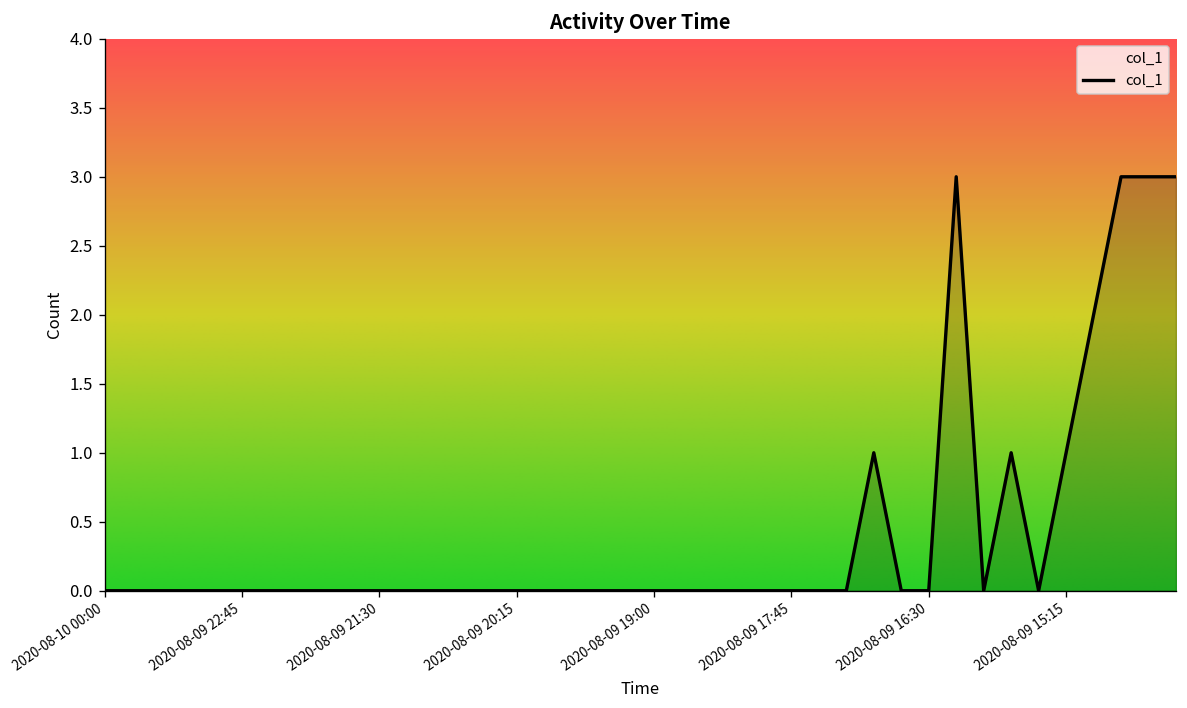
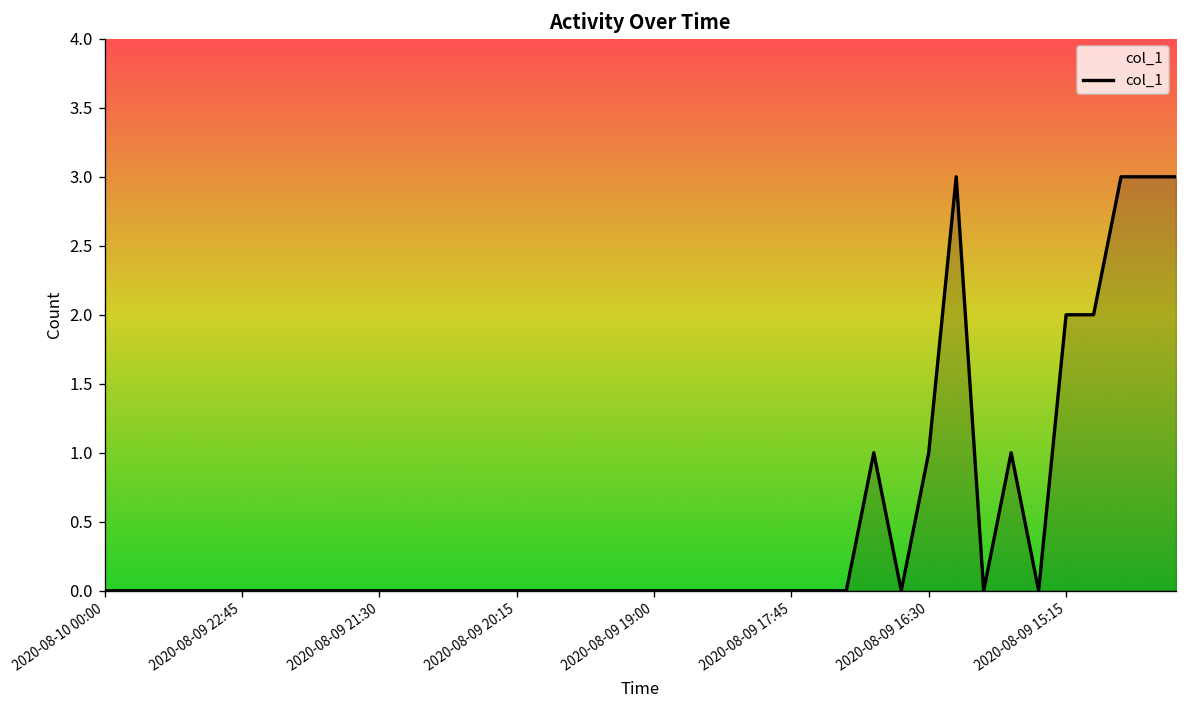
  {
    "2020-08-10 00:00": 0,
    "2020-08-09 22:45": 0,
    "2020-08-09 21:30": 0,
    "2020-08-09 20:15": 0,
    "2020-08-09 19:00": 0,
    "2020-08-09 17:45": 0,
-   "2020-08-09 16:30": 0,
-   "2020-08-09 15:15": 1
+   "2020-08-09 16:30": 1,
+   "2020-08-09 15:15": 2
  }
